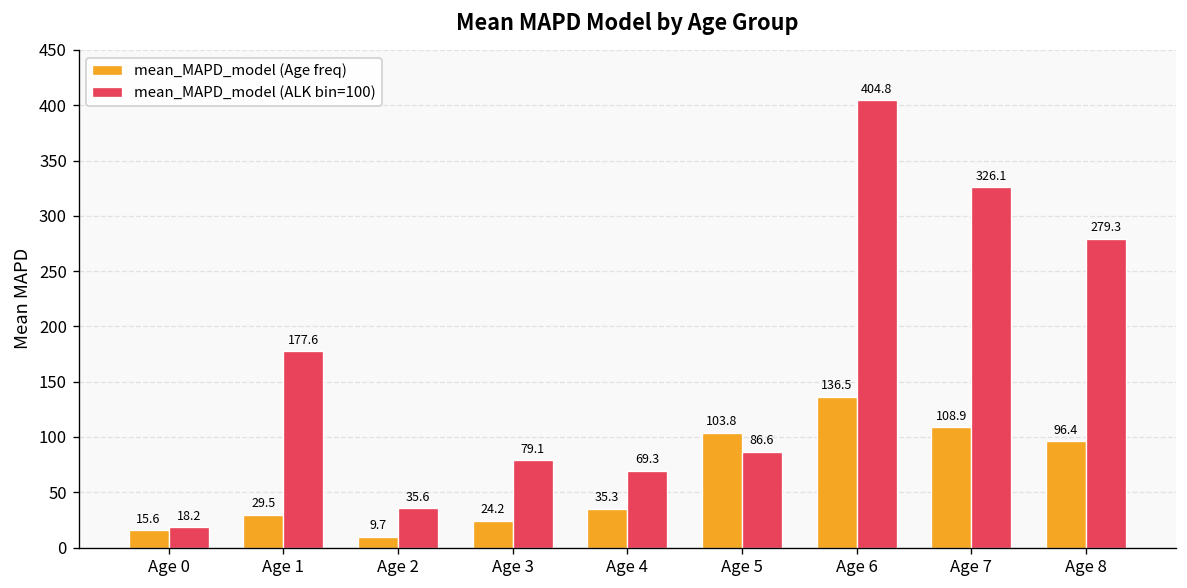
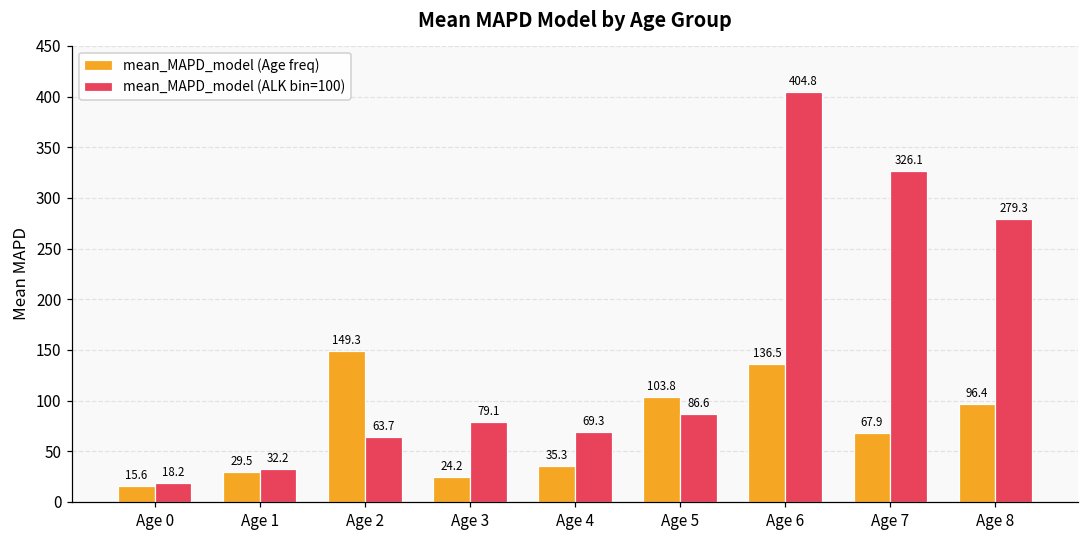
  {
    "mean_MAPD_model (Age freq)": {
      "Age 0": 15.6,
      "Age 1": 29.5,
-     "Age 2": 9.7,
+     "Age 2": 149.3,
      "Age 3": 24.2,
      "Age 4": 35.3,
      "Age 5": 103.8,
      "Age 6": 136.5,
-     "Age 7": 108.9,
+     "Age 7": 67.9,
      "Age 8": 96.4
    },
    "mean_MAPD_model (ALK bin=100)": {
      "Age 0": 18.2,
-     "Age 1": 177.6,
-     "Age 2": 35.6,
+     "Age 1": 32.2,
+     "Age 2": 63.7,
      "Age 3": 79.1,
      "Age 4": 69.3,
      "Age 5": 86.6,
      "Age 6": 404.8,
      "Age 7": 326.1,
      "Age 8": 279.3
    }
  }
